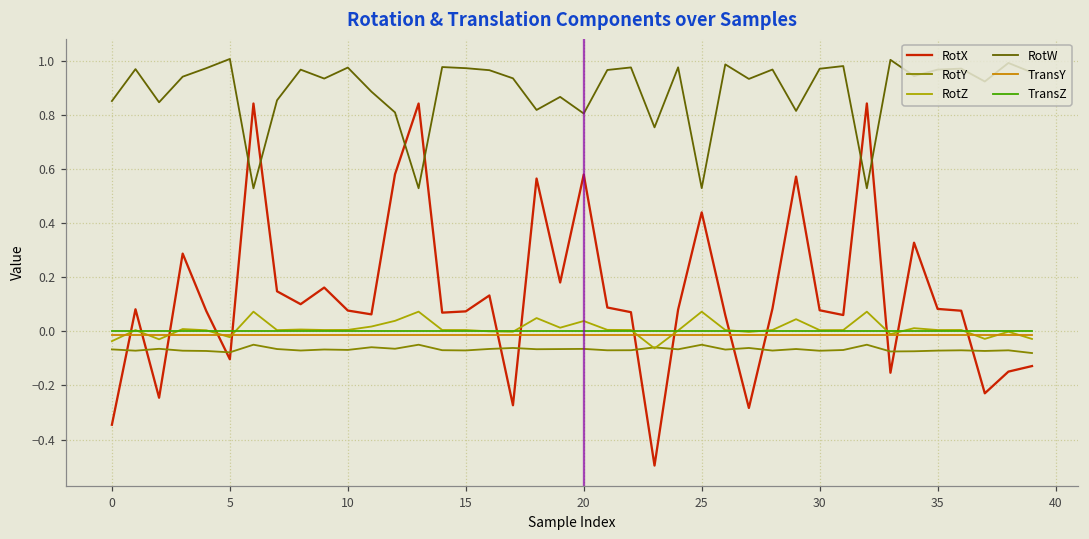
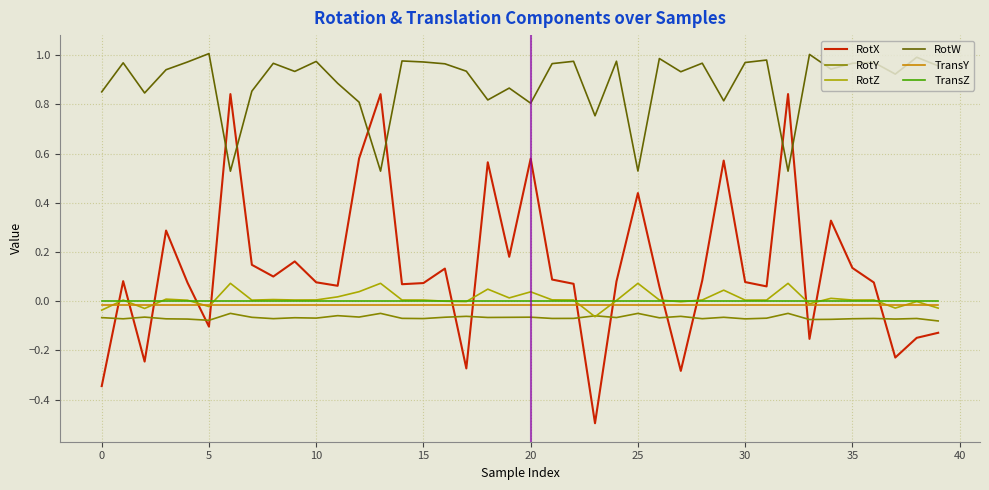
  {
    "RotX": {
      "0": -0.35,
      "5": -0.10,
      "10": 0.08,
      "15": 0.07,
      "20": 0.58,
      "25": 0.44,
      "30": 0.08,
-     "35": 0.08
+     "35": 0.14
    },
    "TransZ": {
      "0": 0.00,
      "5": 0.00,
      "20": 0.00,
      "25": 0.00
    }
  }
